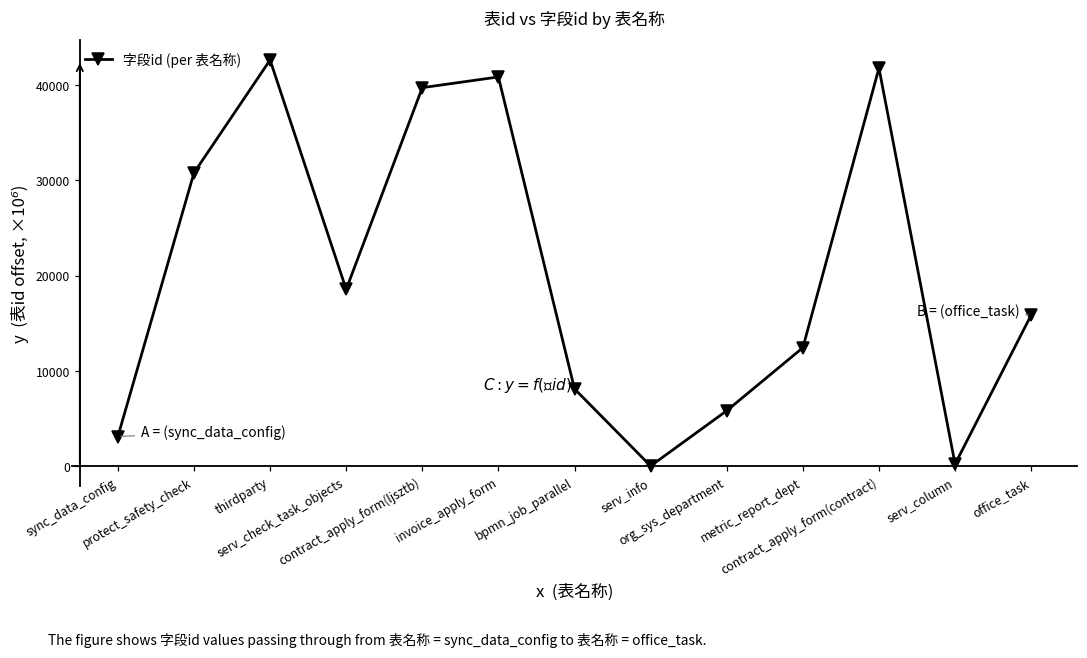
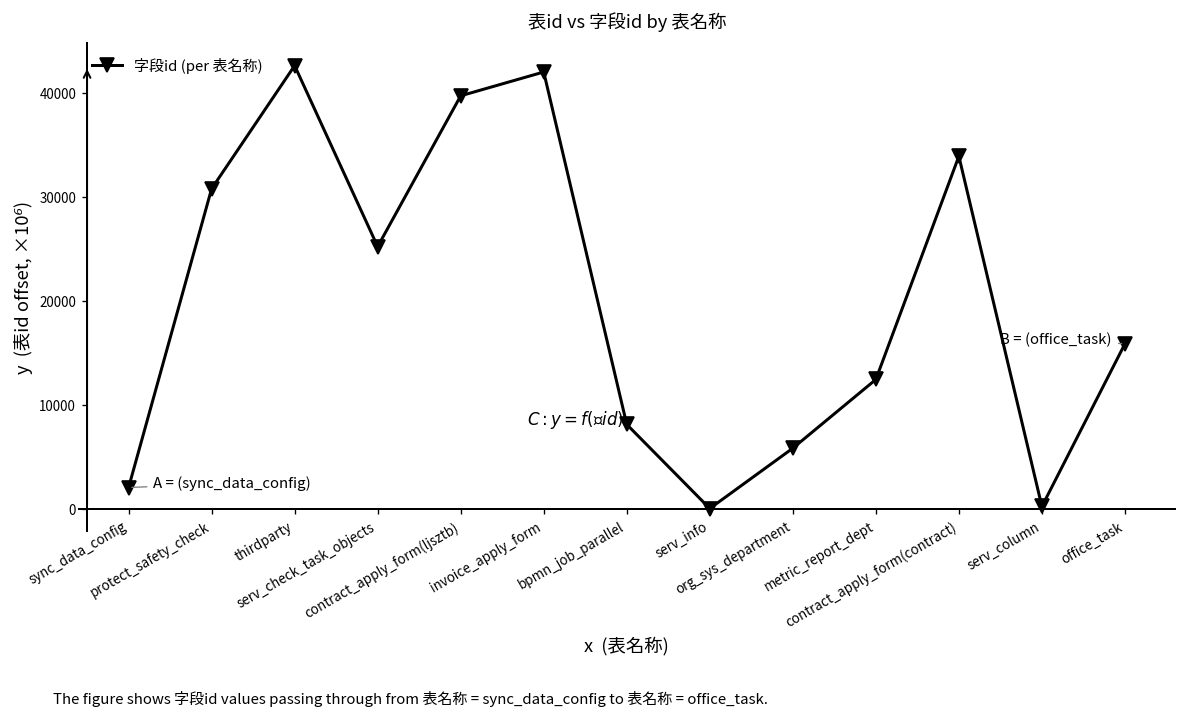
  {
-   "sync_data_config": 3000,
+   "sync_data_config": 2000,
    "protect_safety_check": 31000,
    "thirdparty": 43000,
-   "serv_check_task_objects": 19000,
+   "serv_check_task_objects": 25000,
    "contract_apply_form(ljsztb)": 40000,
-   "invoice_apply_form": 41000,
+   "invoice_apply_form": 42000,
    "bpmn_job_parallel": 8000,
    "serv_info": 0,
    "org_sys_department": 6000,
    "metric_report_dept": 12000,
-   "contract_apply_form(contract)": 42000,
+   "contract_apply_form(contract)": 34000,
    "serv_column": 0,
    "office_task": 16000
  }
